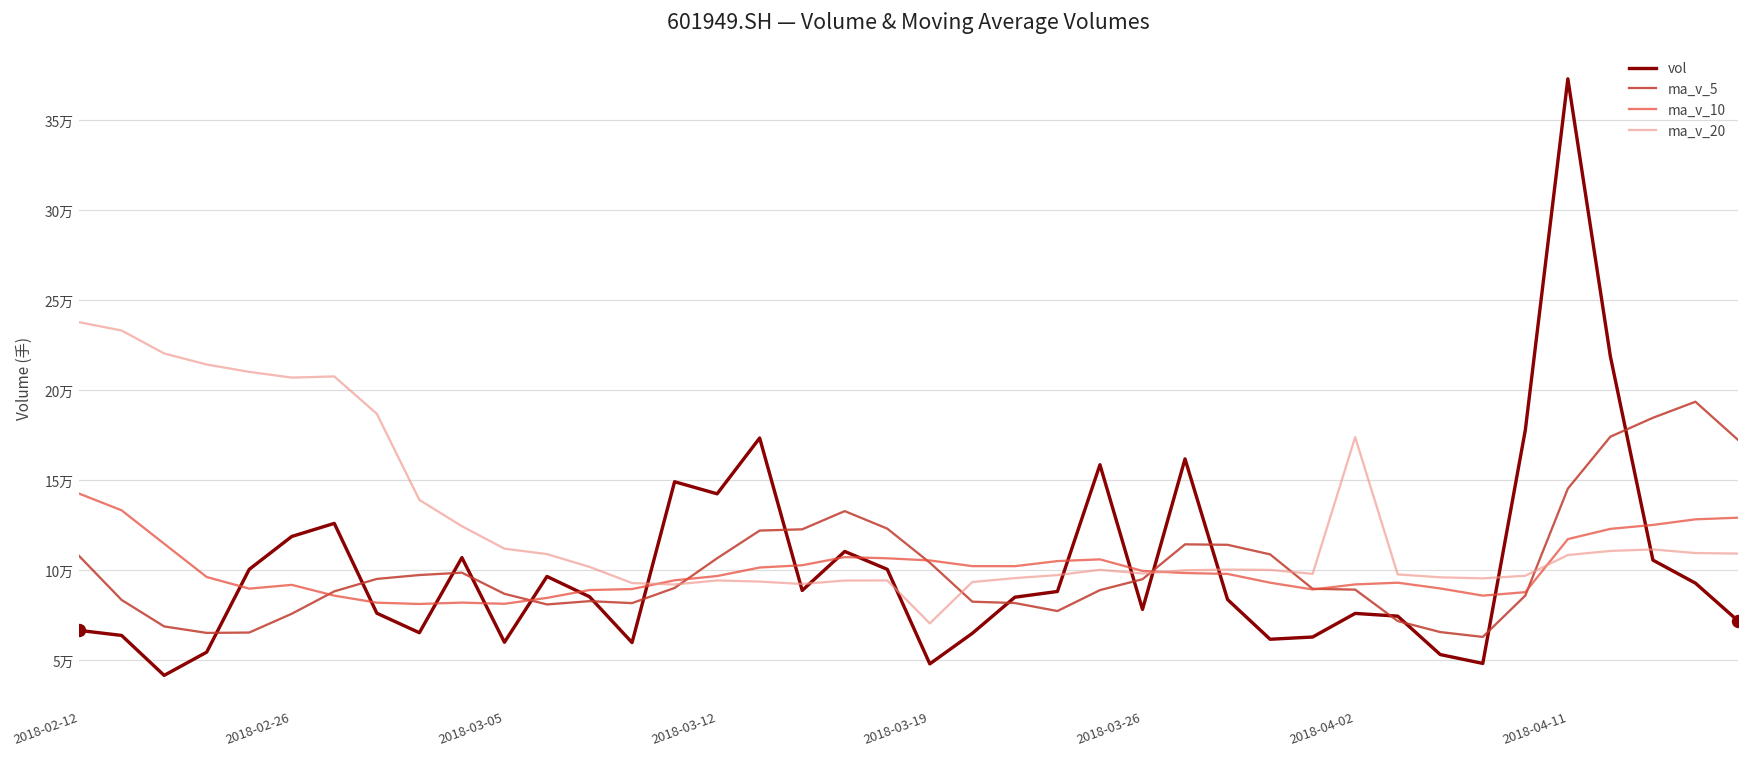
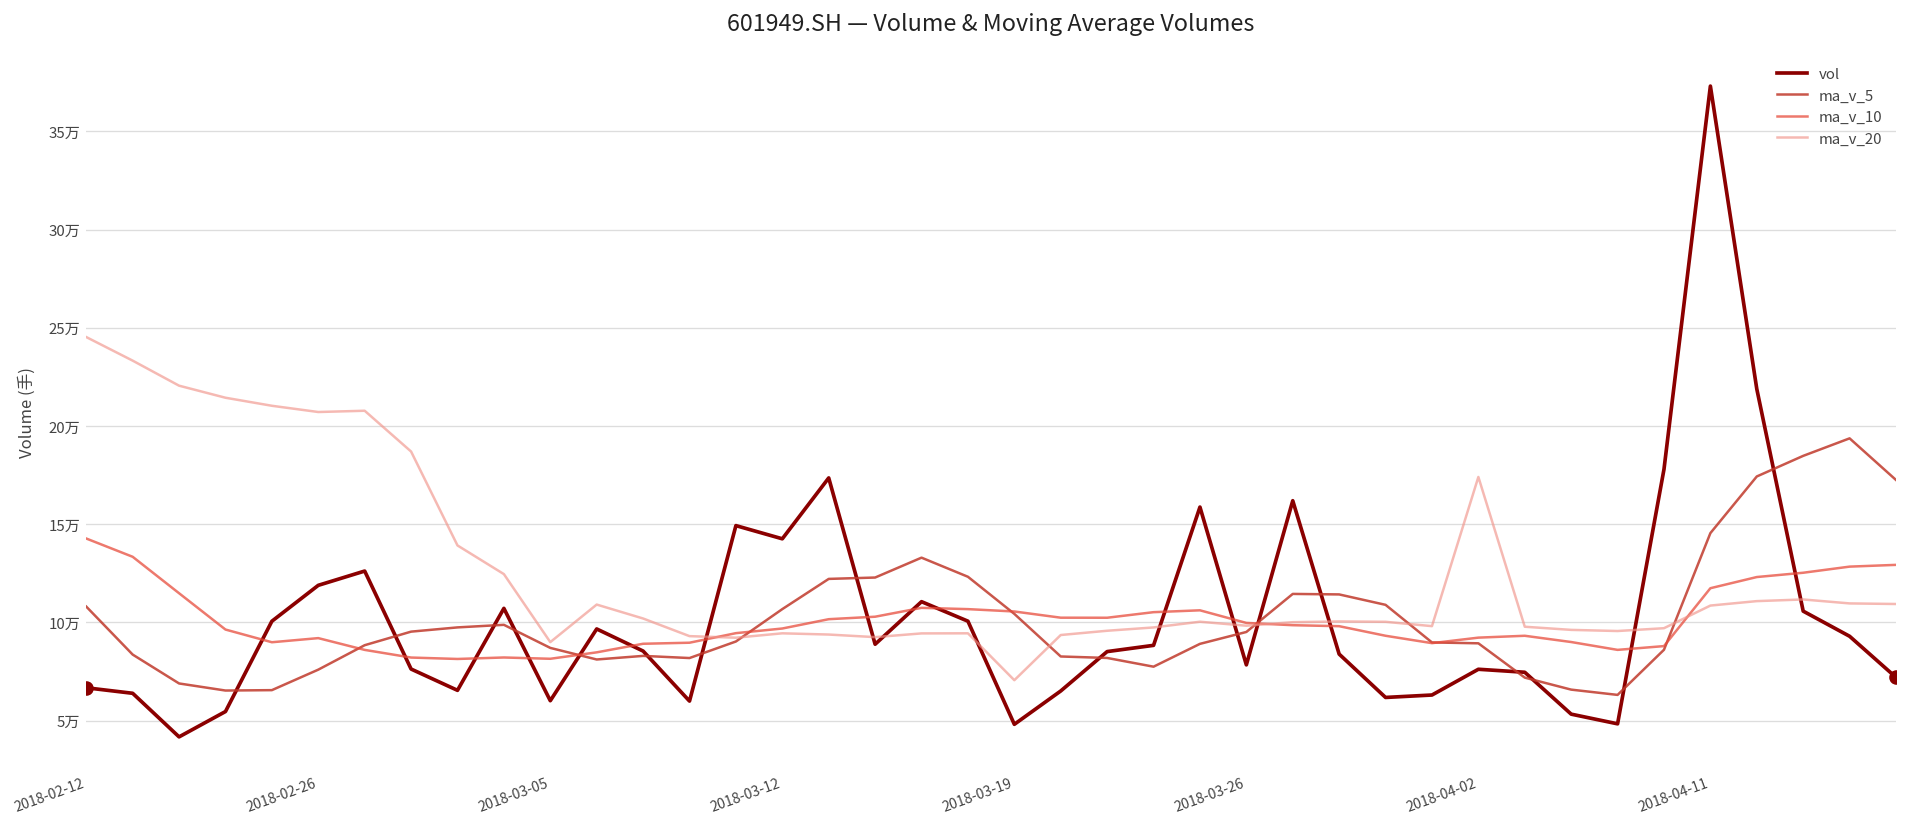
  {
    "ma_v_20": {
-     "2018-02-12": "23.8万",
+     "2018-02-12": "24.5万",
      "2018-02-26": "20.7万",
-     "2018-03-05": "11.2万",
+     "2018-03-05": "9.0万",
      "2018-03-12": "9.4万",
      "2018-03-19": "7.1万",
      "2018-04-02": "17.4万",
      "2018-04-11": "10.9万"
    }
  }
